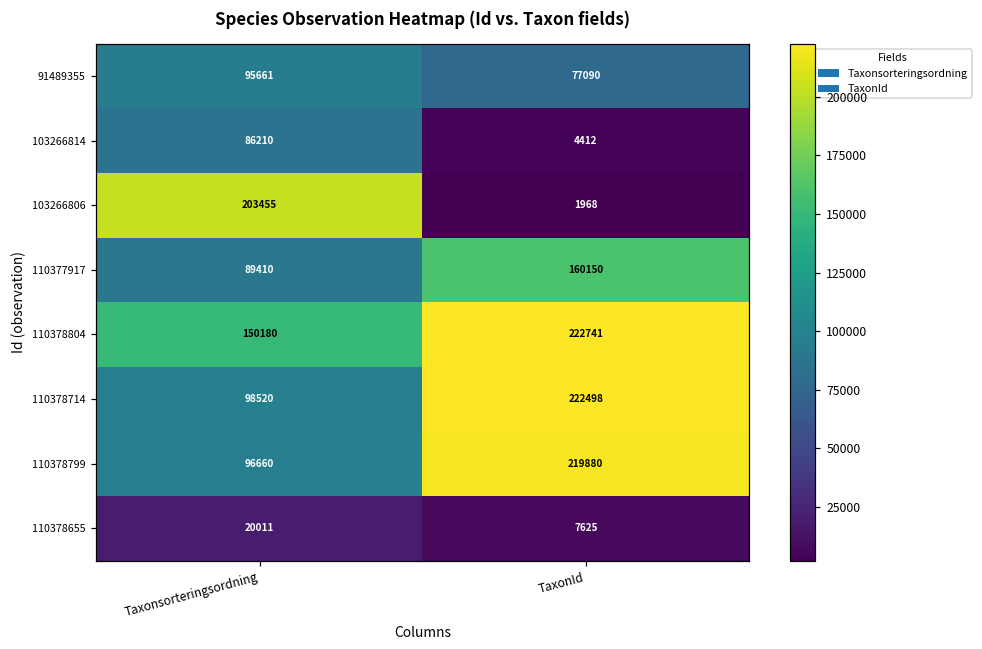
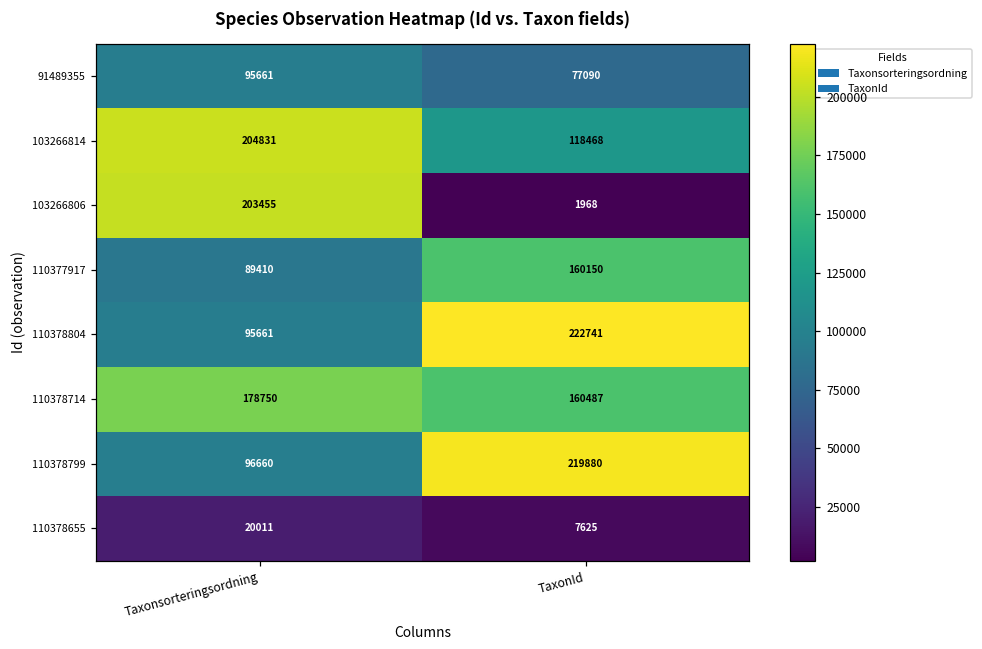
  {
    "91489355": {
      "Taxonsorteringsordning": 95661,
      "TaxonId": 77090
    },
    "103266814": {
-     "Taxonsorteringsordning": 86210,
-     "TaxonId": 4412
+     "Taxonsorteringsordning": 204831,
+     "TaxonId": 118468
    },
    "103266806": {
      "Taxonsorteringsordning": 203455,
      "TaxonId": 1968
    },
    "110377917": {
      "Taxonsorteringsordning": 89410,
      "TaxonId": 160150
    },
    "110378804": {
-     "Taxonsorteringsordning": 150180,
+     "Taxonsorteringsordning": 95661,
      "TaxonId": 222741
    },
    "110378714": {
-     "Taxonsorteringsordning": 98520,
-     "TaxonId": 222498
+     "Taxonsorteringsordning": 178750,
+     "TaxonId": 160487
    },
    "110378799": {
      "Taxonsorteringsordning": 96660,
      "TaxonId": 219880
    },
    "110378655": {
      "Taxonsorteringsordning": 20011,
      "TaxonId": 7625
    }
  }
